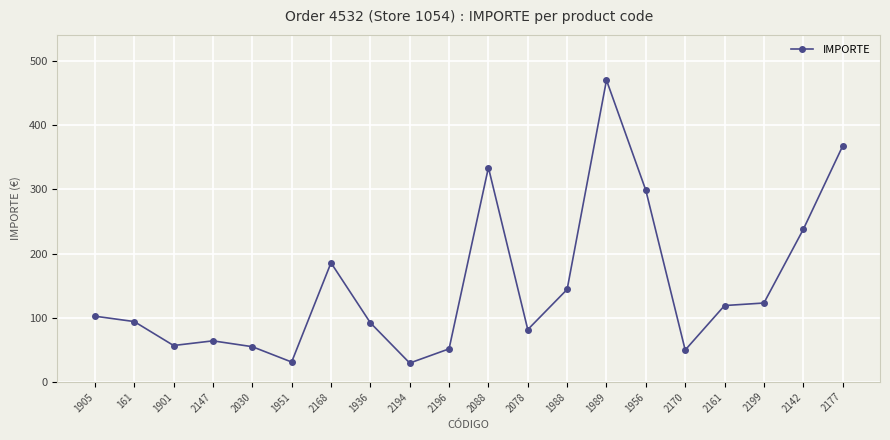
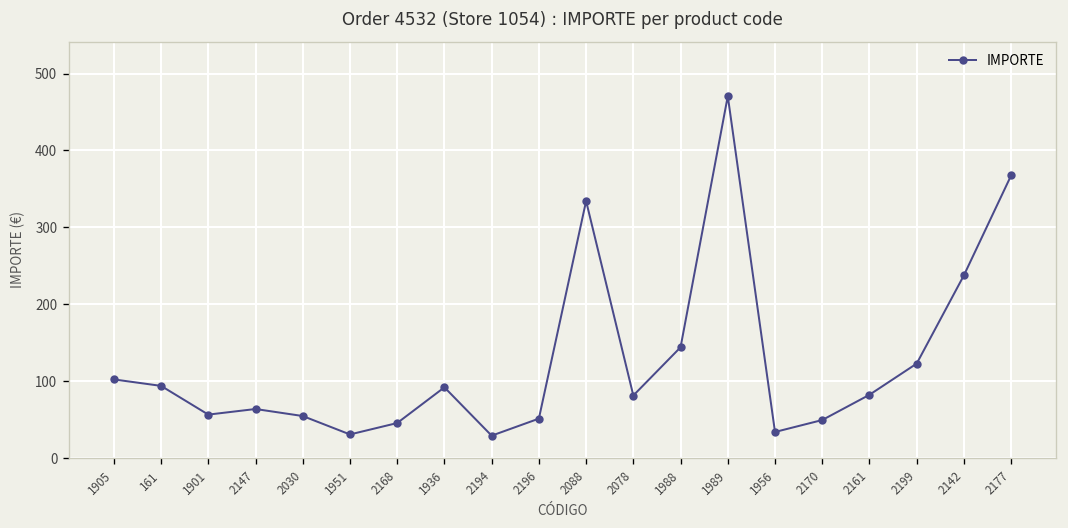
  {
    "1905": 100,
    "161": 90,
    "1901": 60,
    "2147": 60,
    "2030": 50,
    "1951": 30,
-   "2168": 190,
+   "2168": 50,
    "1936": 90,
    "2194": 30,
    "2196": 50,
    "2088": 330,
    "2078": 80,
    "1988": 140,
    "1989": 470,
-   "1956": 300,
+   "1956": 30,
    "2170": 50,
-   "2161": 120,
+   "2161": 80,
    "2199": 120,
    "2142": 240,
    "2177": 370
  }
